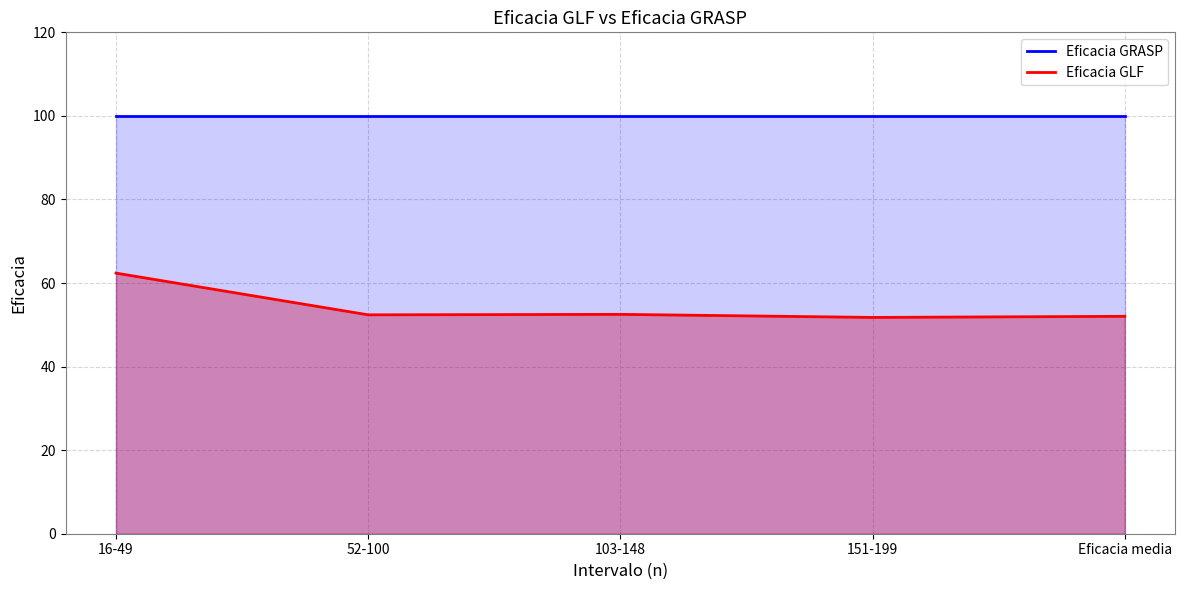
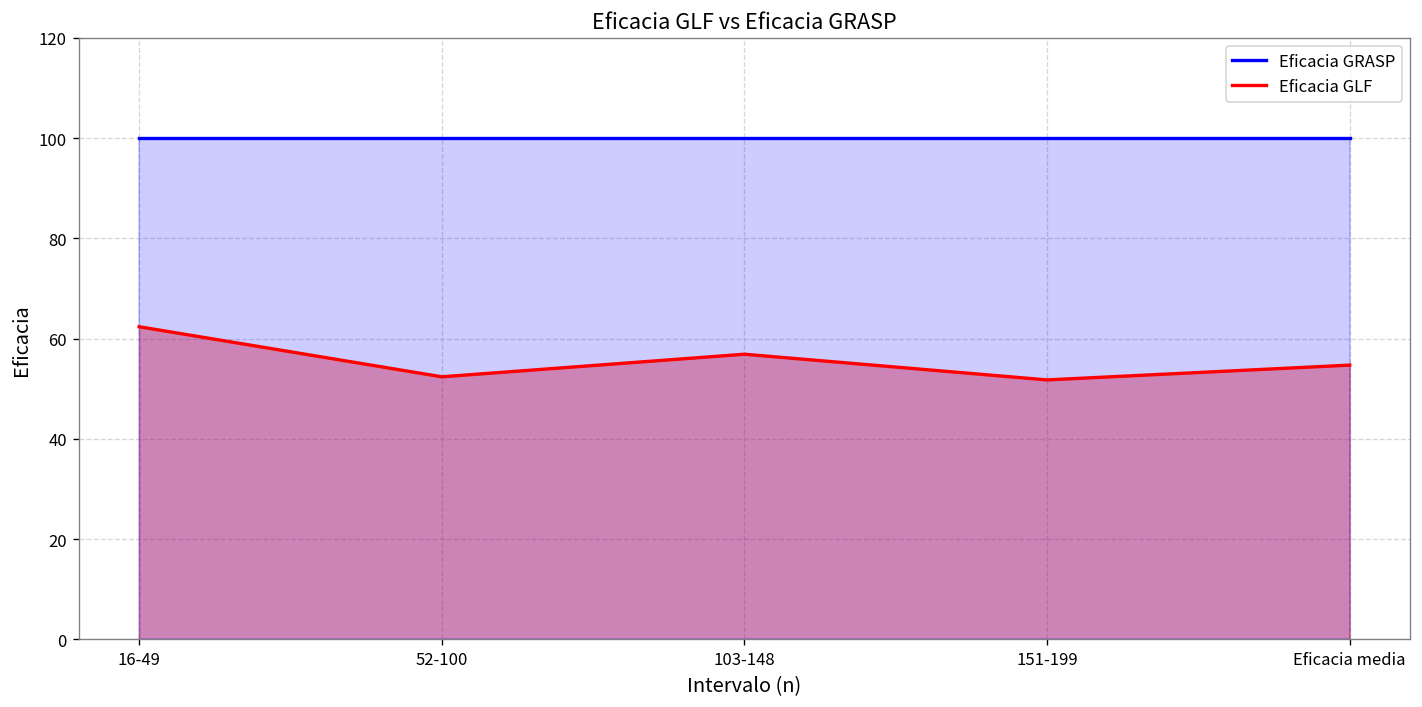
  {
    "Eficacia GRASP": {
      "16-49": 100,
      "52-100": 100,
      "103-148": 100,
      "151-199": 100,
      "Eficacia media": 100
    },
    "Eficacia GLF": {
      "16-49": 62,
      "52-100": 52,
-     "103-148": 53,
+     "103-148": 57,
      "151-199": 52,
-     "Eficacia media": 52
+     "Eficacia media": 55
    }
  }
